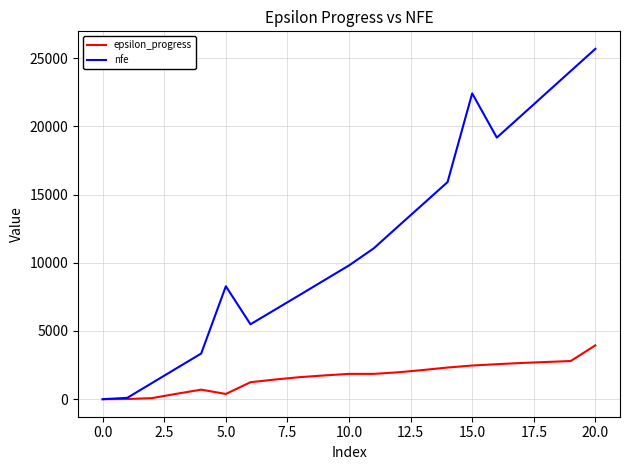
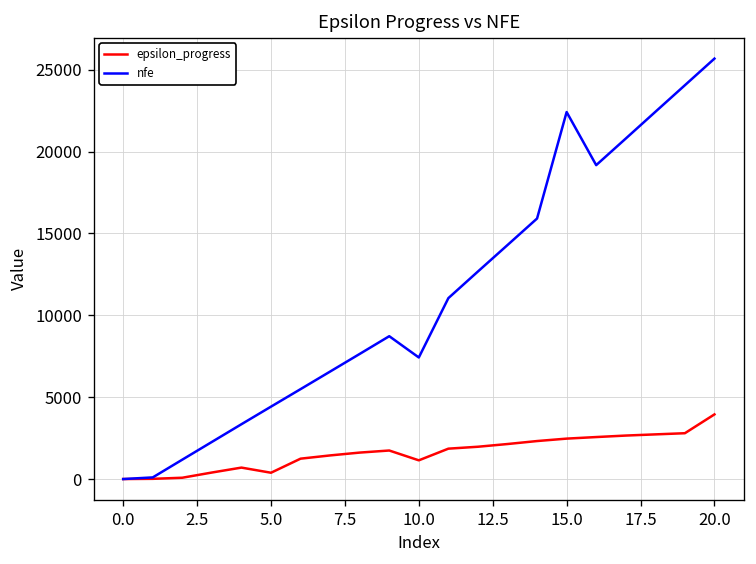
  {
    "epsilon_progress": {
      "5.0": 400,
-     "10.0": 1900,
+     "10.0": 1100,
      "15.0": 2500,
      "20.0": 3900
    },
    "nfe": {
-     "5.0": 8300,
-     "10.0": 9800,
+     "5.0": 4400,
+     "10.0": 7400,
      "15.0": 22400,
      "20.0": 25700
    }
  }
